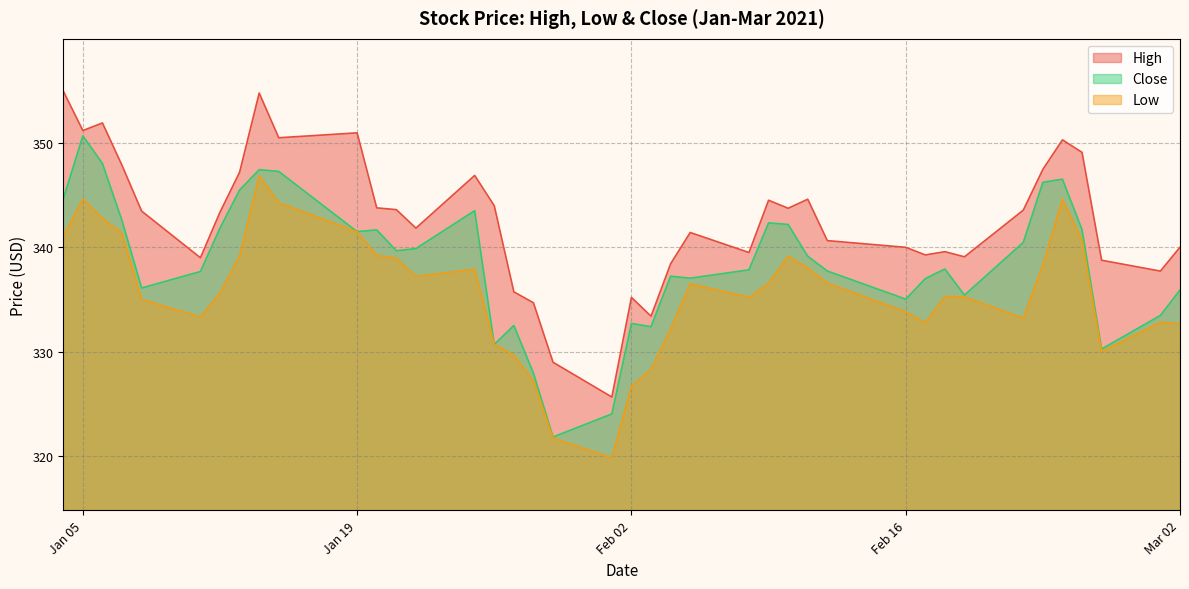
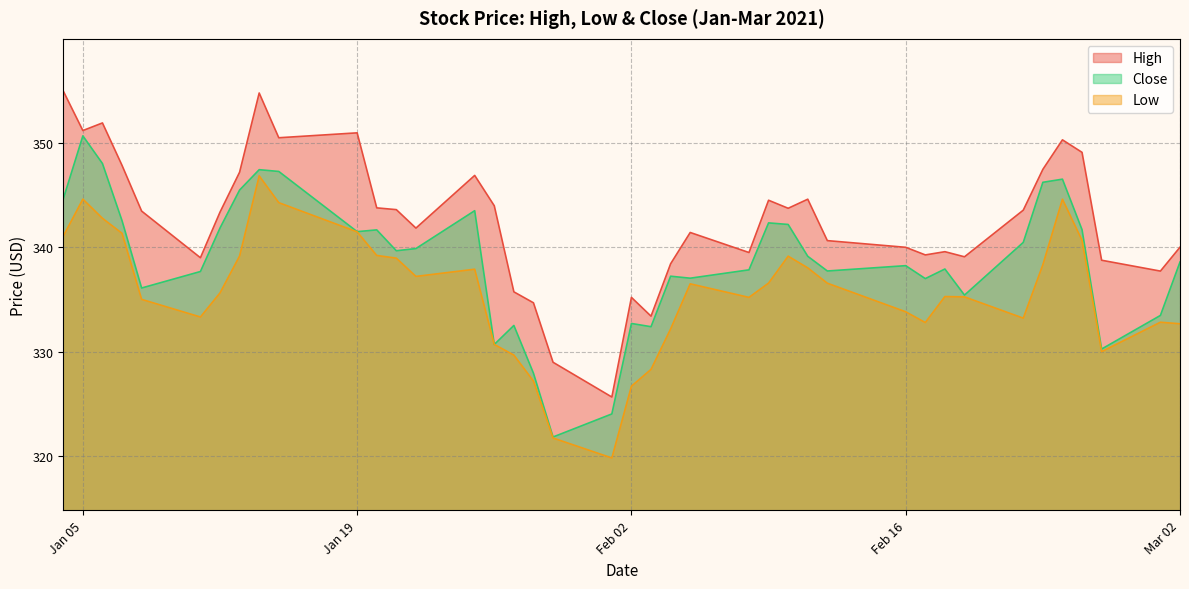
  {
    "High": {
      "Jan 05": 351.2,
      "Jan 19": 351.0,
      "Feb 02": 335.2,
      "Feb 16": 340.0,
      "Mar 02": 340.0
    },
    "Close": {
      "Jan 05": 350.7,
      "Feb 02": 332.7,
-     "Feb 16": 335.0,
-     "Mar 02": 335.9
+     "Feb 16": 338.2,
+     "Mar 02": 338.6
    },
    "Low": {
      "Jan 05": 344.6,
      "Feb 02": 326.7,
      "Feb 16": 333.8,
      "Mar 02": 332.7
    }
  }
